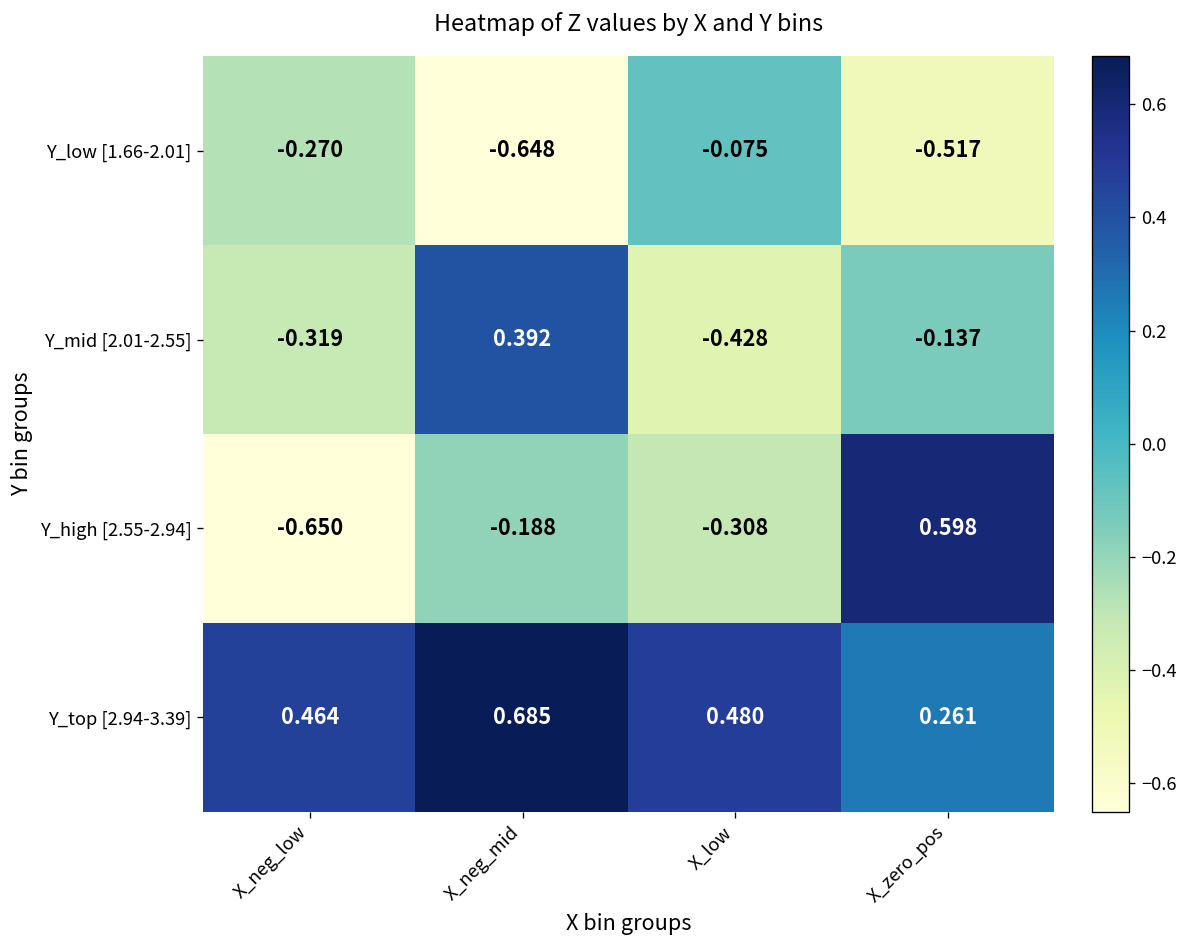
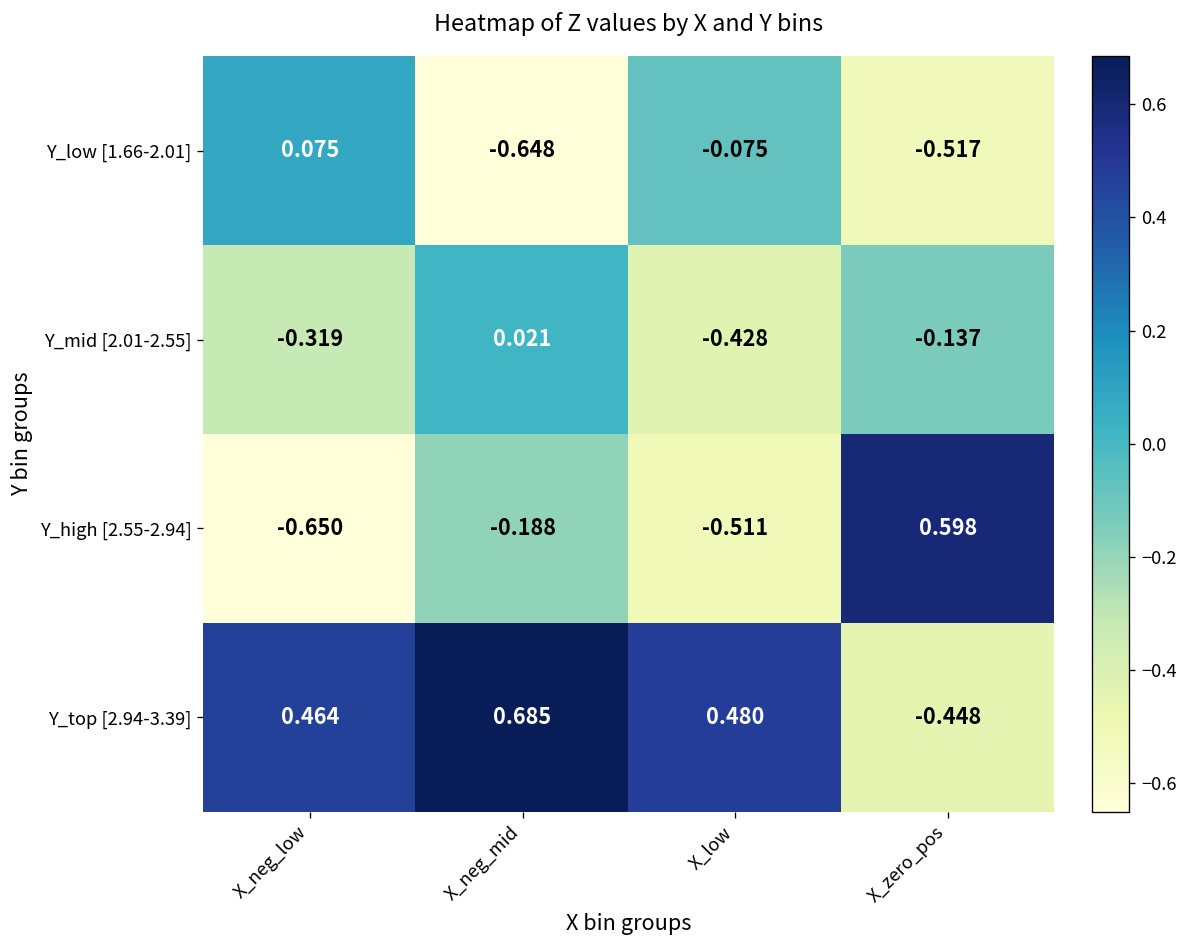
  {
    "Y_low [1.66-2.01]": {
-     "X_neg_low": -0.270,
+     "X_neg_low": 0.075,
      "X_neg_mid": -0.648,
      "X_low": -0.075,
      "X_zero_pos": -0.517
    },
    "Y_mid [2.01-2.55]": {
      "X_neg_low": -0.319,
-     "X_neg_mid": 0.392,
+     "X_neg_mid": 0.021,
      "X_low": -0.428,
      "X_zero_pos": -0.137
    },
    "Y_high [2.55-2.94]": {
      "X_neg_low": -0.650,
      "X_neg_mid": -0.188,
-     "X_low": -0.308,
+     "X_low": -0.511,
      "X_zero_pos": 0.598
    },
    "Y_top [2.94-3.39]": {
      "X_neg_low": 0.464,
      "X_neg_mid": 0.685,
      "X_low": 0.480,
-     "X_zero_pos": 0.261
+     "X_zero_pos": -0.448
    }
  }
